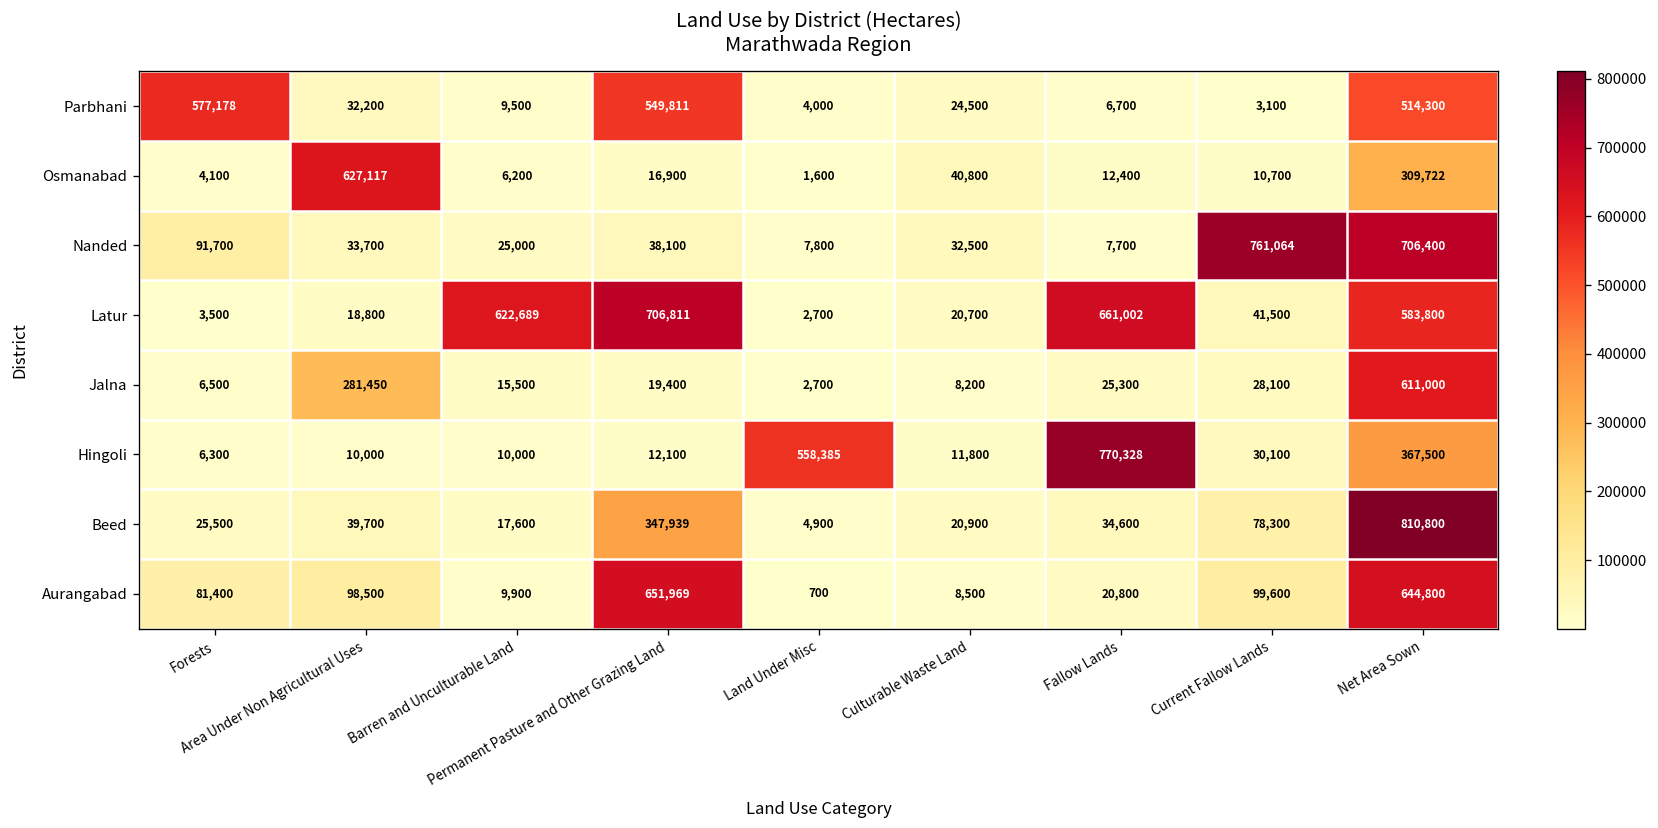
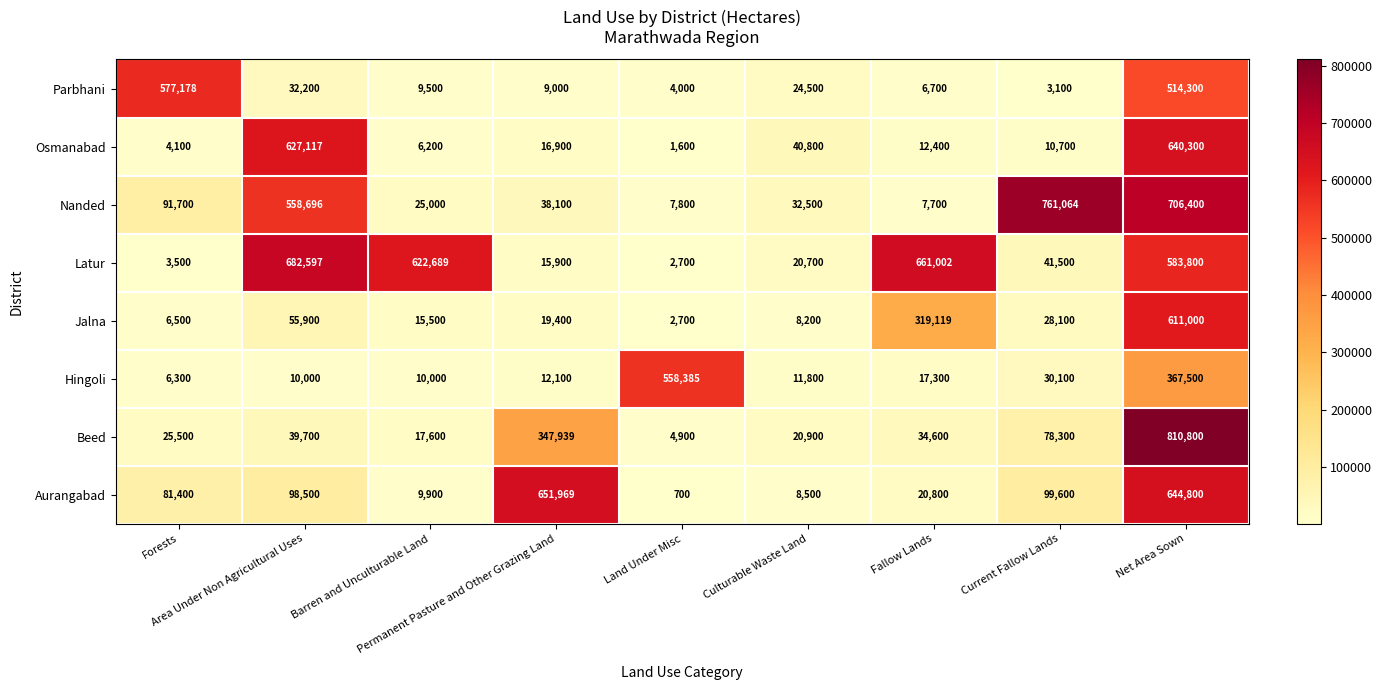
  {
    "Parbhani": {
      "Forests": "577,178",
      "Area Under Non Agricultural Uses": "32,200",
      "Barren and Unculturable Land": "9,500",
-     "Permanent Pasture and Other Grazing Land": "549,811",
+     "Permanent Pasture and Other Grazing Land": "9,000",
      "Land Under Misc": "4,000",
      "Culturable Waste Land": "24,500",
      "Fallow Lands": "6,700",
      "Current Fallow Lands": "3,100",
      "Net Area Sown": "514,300"
    },
    "Osmanabad": {
      "Forests": "4,100",
      "Area Under Non Agricultural Uses": "627,117",
      "Barren and Unculturable Land": "6,200",
      "Permanent Pasture and Other Grazing Land": "16,900",
      "Land Under Misc": "1,600",
      "Culturable Waste Land": "40,800",
      "Fallow Lands": "12,400",
      "Current Fallow Lands": "10,700",
-     "Net Area Sown": "309,722"
+     "Net Area Sown": "640,300"
    },
    "Nanded": {
      "Forests": "91,700",
-     "Area Under Non Agricultural Uses": "33,700",
+     "Area Under Non Agricultural Uses": "558,696",
      "Barren and Unculturable Land": "25,000",
      "Permanent Pasture and Other Grazing Land": "38,100",
      "Land Under Misc": "7,800",
      "Culturable Waste Land": "32,500",
      "Fallow Lands": "7,700",
      "Current Fallow Lands": "761,064",
      "Net Area Sown": "706,400"
    },
    "Latur": {
      "Forests": "3,500",
-     "Area Under Non Agricultural Uses": "18,800",
+     "Area Under Non Agricultural Uses": "682,597",
      "Barren and Unculturable Land": "622,689",
-     "Permanent Pasture and Other Grazing Land": "706,811",
+     "Permanent Pasture and Other Grazing Land": "15,900",
      "Land Under Misc": "2,700",
      "Culturable Waste Land": "20,700",
      "Fallow Lands": "661,002",
      "Current Fallow Lands": "41,500",
      "Net Area Sown": "583,800"
    },
    "Jalna": {
      "Forests": "6,500",
-     "Area Under Non Agricultural Uses": "281,450",
+     "Area Under Non Agricultural Uses": "55,900",
      "Barren and Unculturable Land": "15,500",
      "Permanent Pasture and Other Grazing Land": "19,400",
      "Land Under Misc": "2,700",
      "Culturable Waste Land": "8,200",
-     "Fallow Lands": "25,300",
+     "Fallow Lands": "319,119",
      "Current Fallow Lands": "28,100",
      "Net Area Sown": "611,000"
    },
    "Hingoli": {
      "Forests": "6,300",
      "Area Under Non Agricultural Uses": "10,000",
      "Barren and Unculturable Land": "10,000",
      "Permanent Pasture and Other Grazing Land": "12,100",
      "Land Under Misc": "558,385",
      "Culturable Waste Land": "11,800",
-     "Fallow Lands": "770,328",
+     "Fallow Lands": "17,300",
      "Current Fallow Lands": "30,100",
      "Net Area Sown": "367,500"
    },
    "Beed": {
      "Forests": "25,500",
      "Area Under Non Agricultural Uses": "39,700",
      "Barren and Unculturable Land": "17,600",
      "Permanent Pasture and Other Grazing Land": "347,939",
      "Land Under Misc": "4,900",
      "Culturable Waste Land": "20,900",
      "Fallow Lands": "34,600",
      "Current Fallow Lands": "78,300",
      "Net Area Sown": "810,800"
    },
    "Aurangabad": {
      "Forests": "81,400",
      "Area Under Non Agricultural Uses": "98,500",
      "Barren and Unculturable Land": "9,900",
      "Permanent Pasture and Other Grazing Land": "651,969",
      "Land Under Misc": "700",
      "Culturable Waste Land": "8,500",
      "Fallow Lands": "20,800",
      "Current Fallow Lands": "99,600",
      "Net Area Sown": "644,800"
    }
  }
